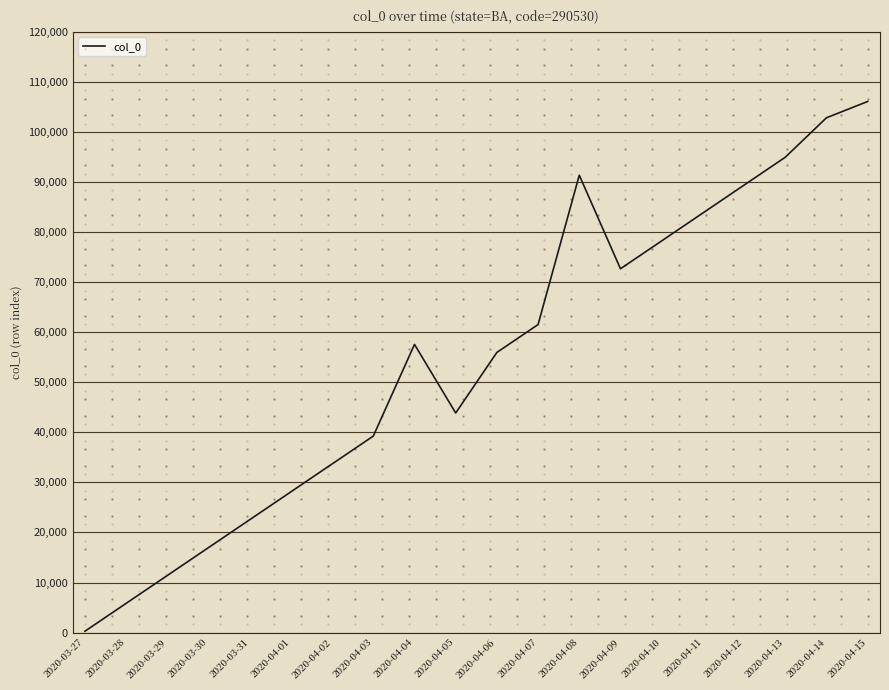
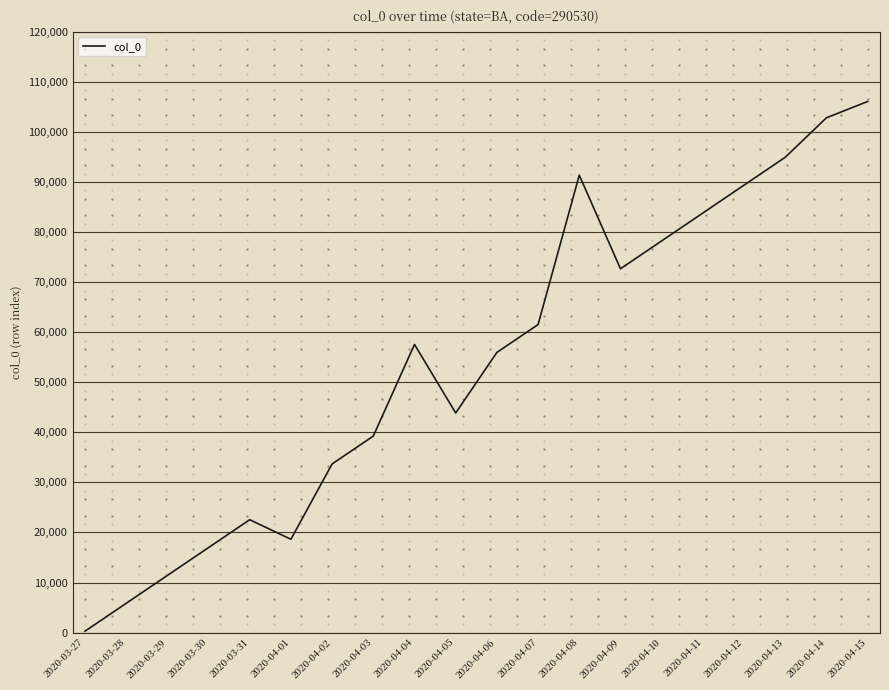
  {
    "col_0": {
      "2020-03-27": "0",
      "2020-03-28": "6,000",
      "2020-03-30": "17,000",
      "2020-03-31": "23,000",
-     "2020-04-01": "28,000",
+     "2020-04-01": "19,000",
      "2020-04-02": "34,000",
      "2020-04-03": "39,000",
      "2020-04-04": "58,000",
      "2020-04-05": "44,000",
      "2020-04-06": "56,000",
      "2020-04-07": "62,000",
      "2020-04-08": "91,000",
      "2020-04-09": "73,000",
      "2020-04-10": "78,000",
      "2020-04-11": "84,000",
      "2020-04-12": "89,000",
      "2020-04-13": "95,000",
      "2020-04-14": "103,000",
      "2020-04-15": "106,000"
    }
  }
